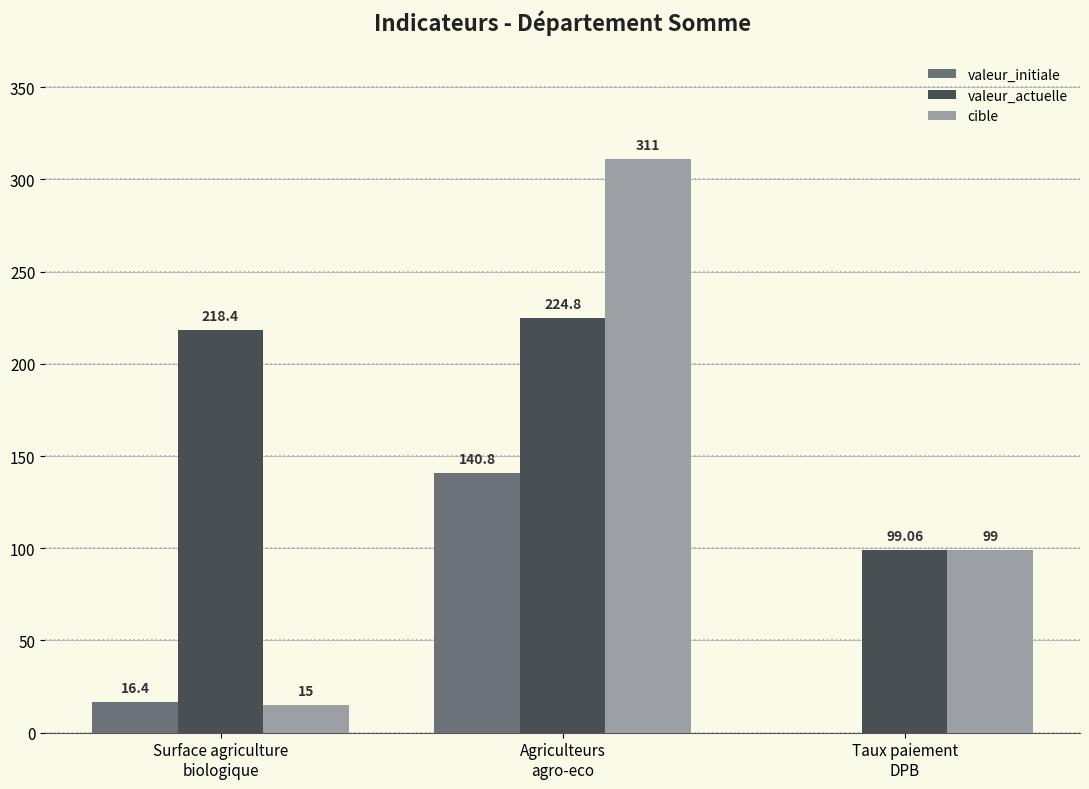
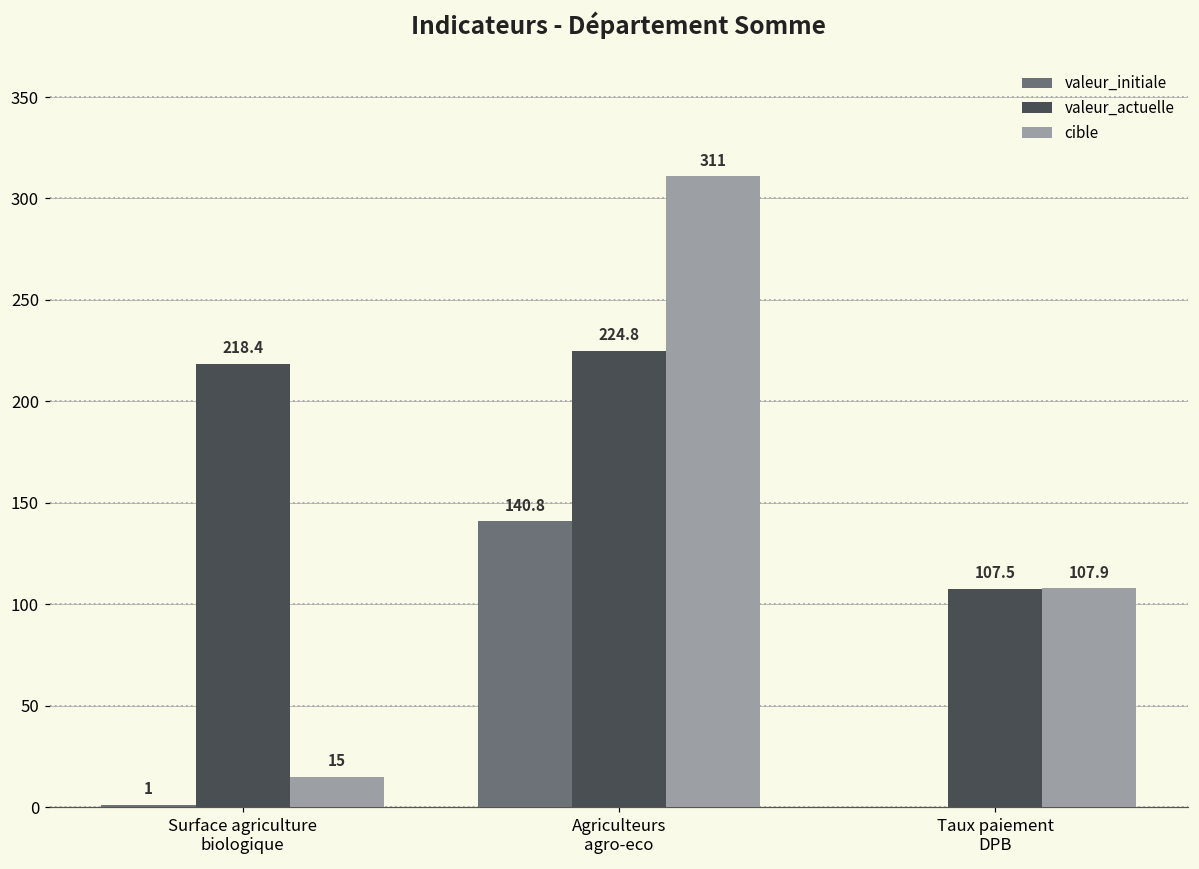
  {
    "valeur_initiale": {
-     "Surface agriculture biologique": 16.4,
+     "Surface agriculture biologique": 1,
      "Agriculteurs agro-eco": 140.8
    },
    "valeur_actuelle": {
      "Surface agriculture biologique": 218.4,
      "Agriculteurs agro-eco": 224.8,
-     "Taux paiement DPB": 99.06
+     "Taux paiement DPB": 107.5
    },
    "cible": {
      "Surface agriculture biologique": 15,
      "Agriculteurs agro-eco": 311,
-     "Taux paiement DPB": 99
+     "Taux paiement DPB": 107.9
    }
  }
